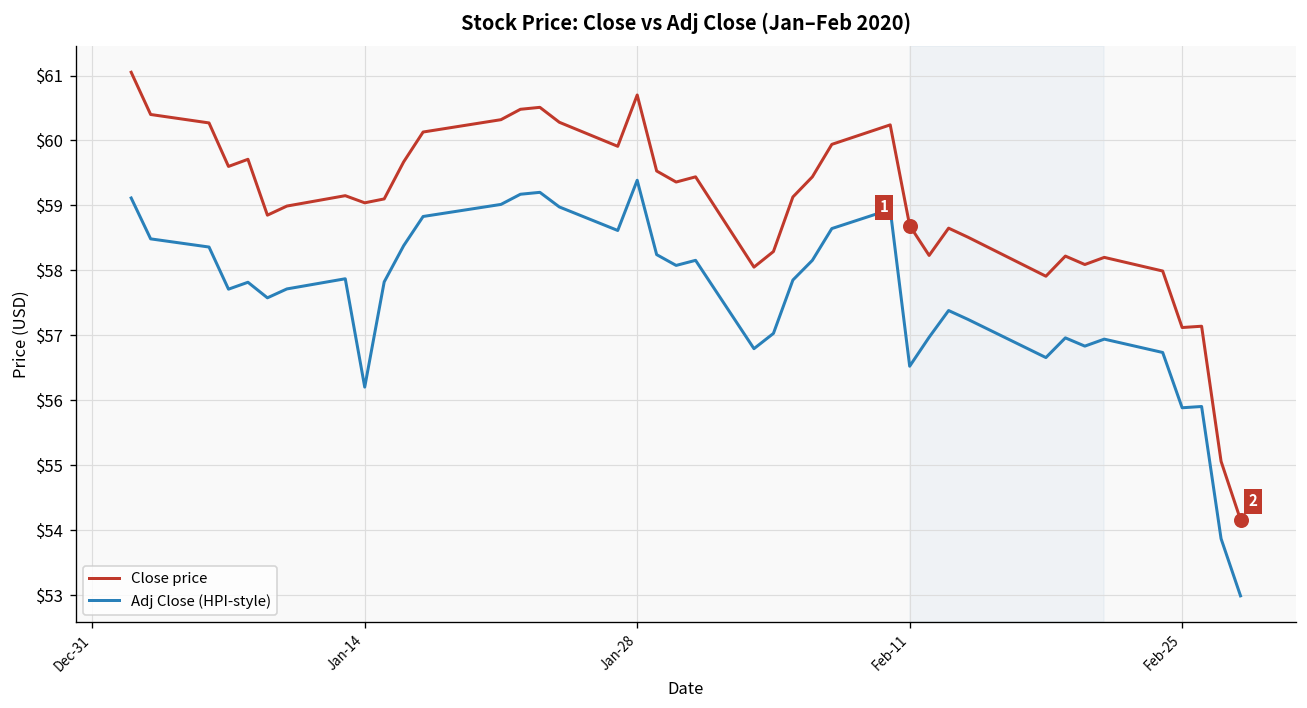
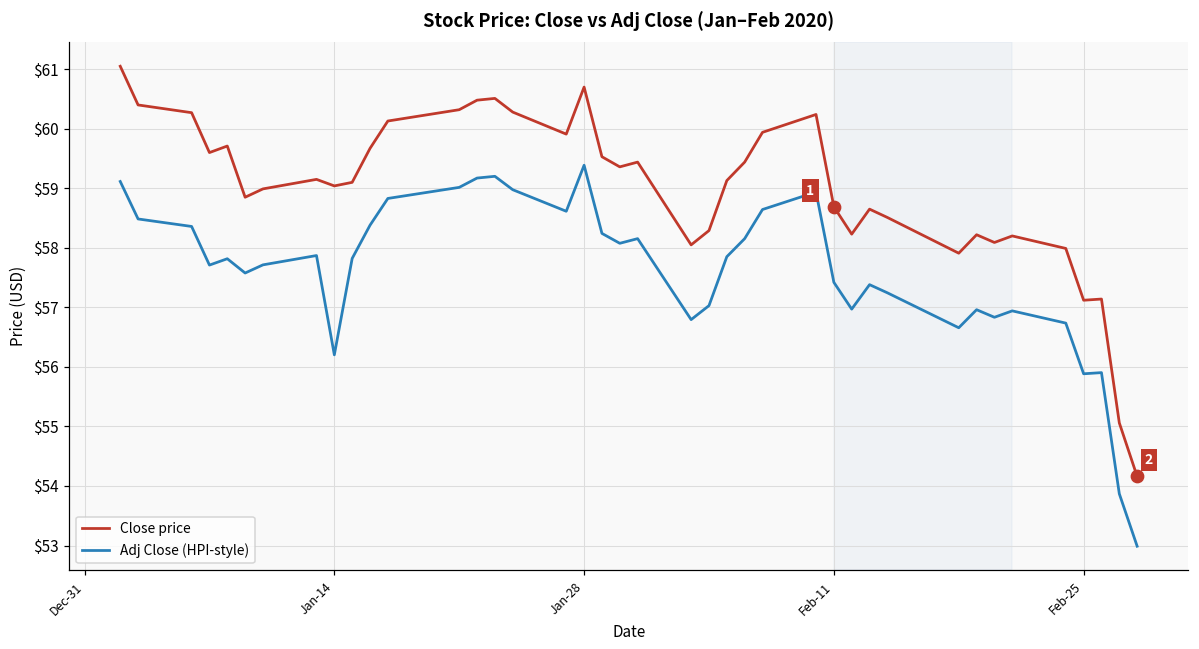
  {
    "Adj Close (HPI-style)": {
      "Jan-14": "$56.2",
      "Jan-28": "$59.4",
-     "Feb-11": "$56.5",
+     "Feb-11": "$57.4",
      "Feb-25": "$55.9"
    }
  }
